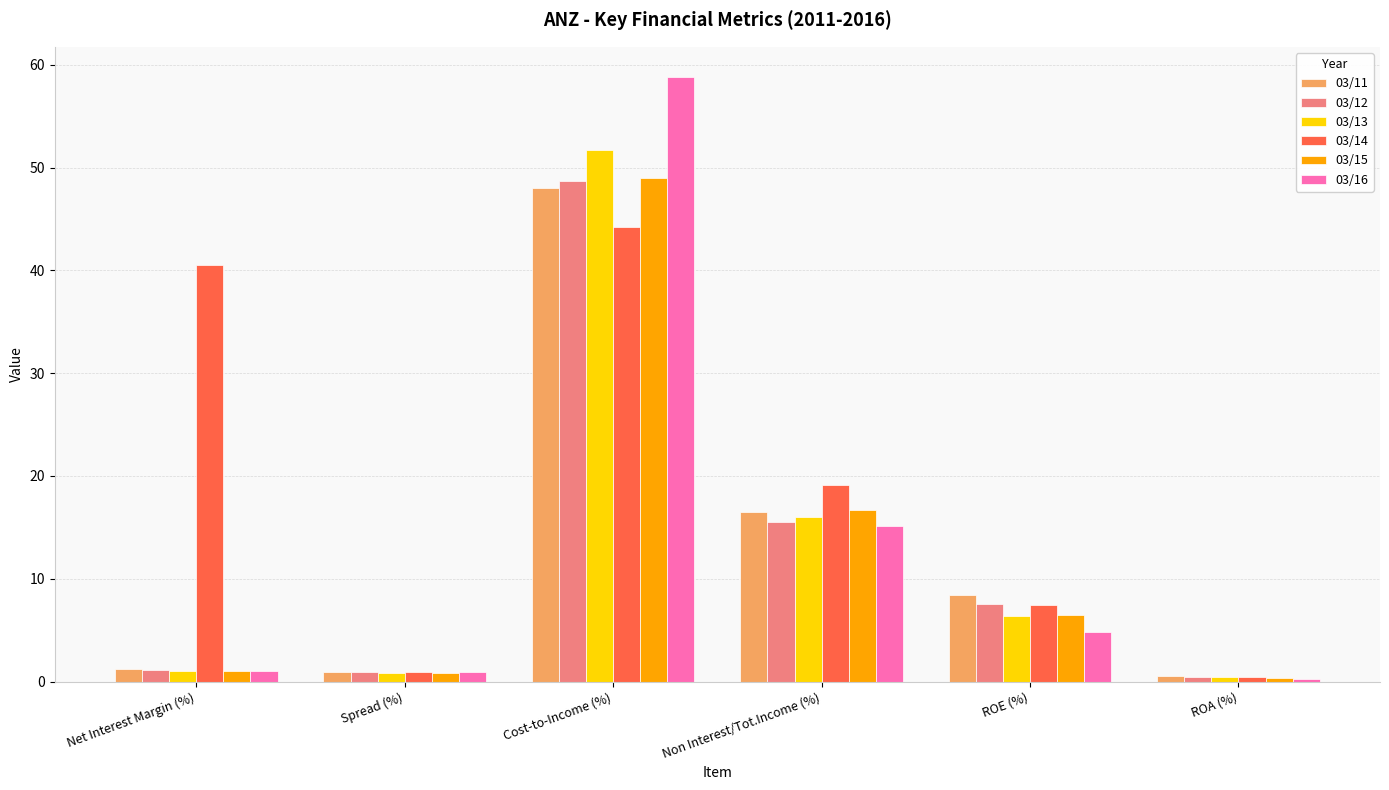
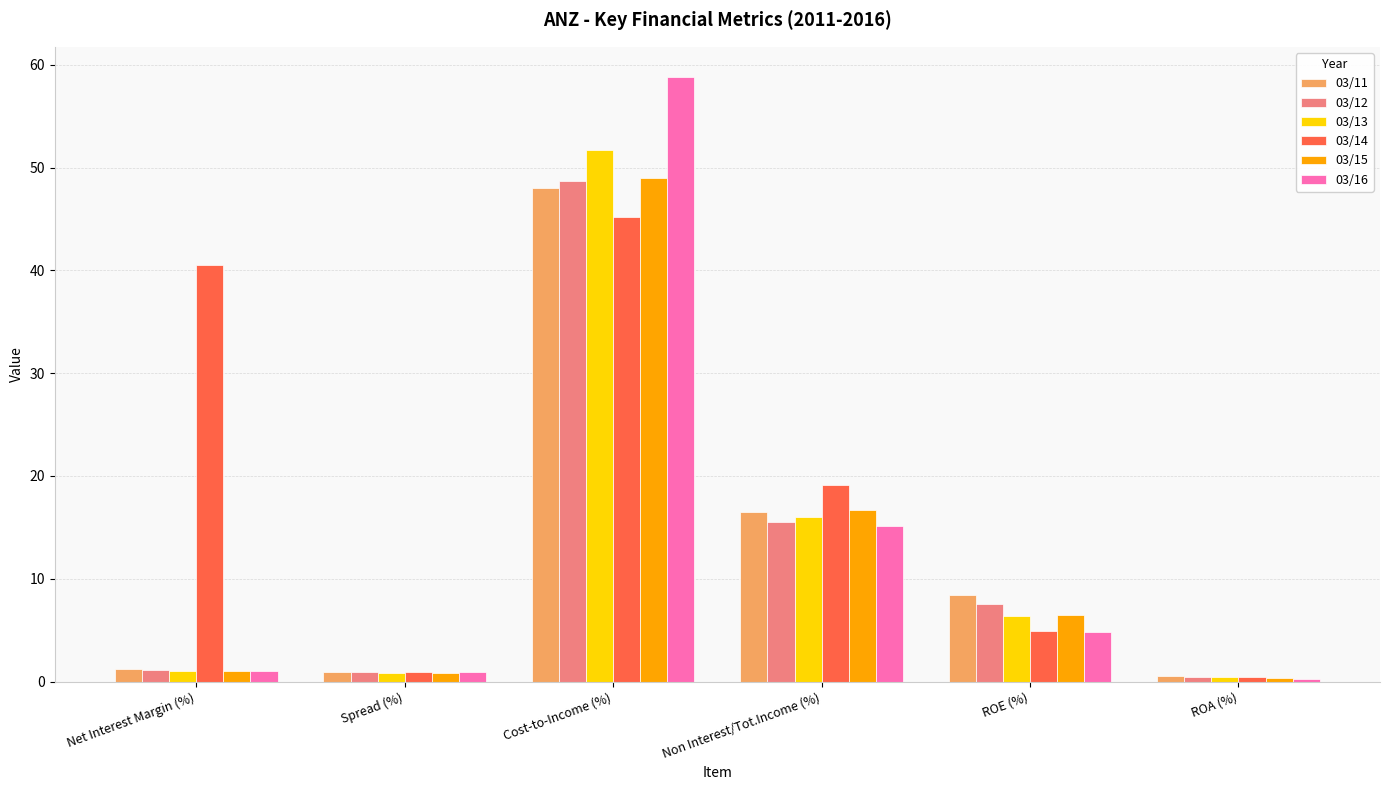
  {
    "03/14": {
      "Net Interest Margin (%)": 40.5,
      "Spread (%)": 0.9,
-     "Cost-to-Income (%)": 44.2,
+     "Cost-to-Income (%)": 45.2,
      "Non Interest/Tot.Income (%)": 19.1,
-     "ROE (%)": 7.5,
+     "ROE (%)": 4.9,
      "ROA (%)": 0.5
    }
  }
